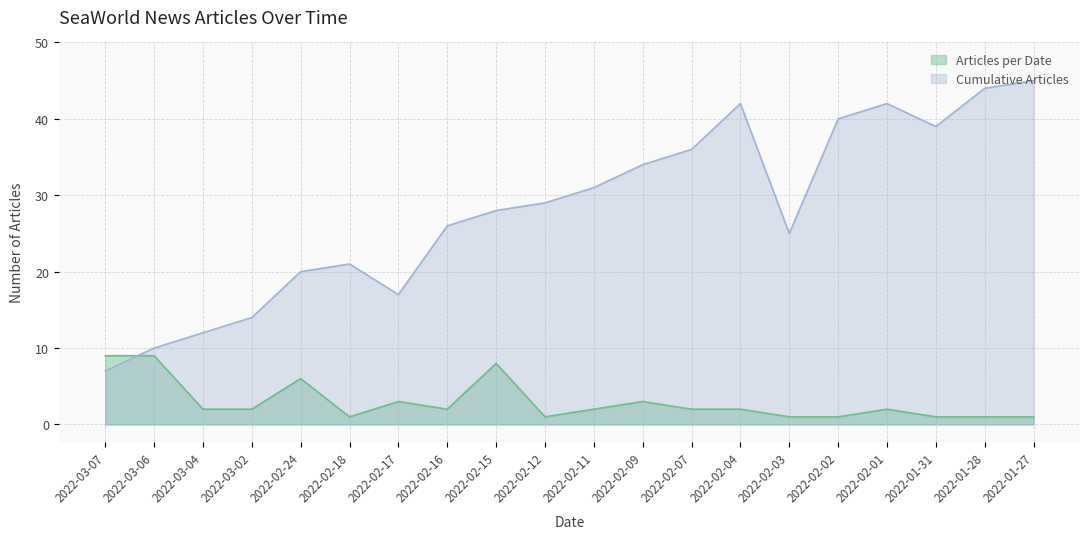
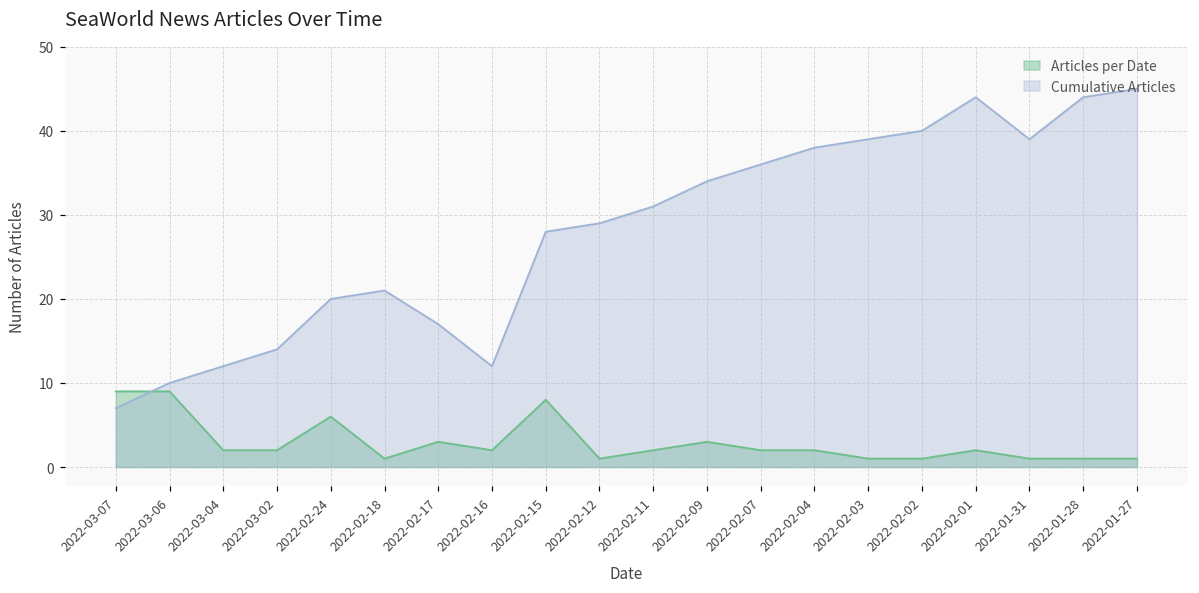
  {
    "Articles per Date": {
      "2022-03-07": 9,
      "2022-03-06": 9,
      "2022-03-04": 2,
      "2022-03-02": 2,
      "2022-02-24": 6,
      "2022-02-18": 1,
      "2022-02-17": 3,
      "2022-02-16": 2,
      "2022-02-15": 8,
      "2022-02-12": 1,
      "2022-02-11": 2,
      "2022-02-09": 3,
      "2022-02-07": 2,
      "2022-02-04": 2,
      "2022-02-03": 1,
      "2022-02-02": 1,
      "2022-02-01": 2,
      "2022-01-31": 1,
      "2022-01-28": 1,
      "2022-01-27": 1
    },
    "Cumulative Articles": {
      "2022-03-07": 7,
      "2022-03-06": 10,
      "2022-03-04": 12,
      "2022-03-02": 14,
      "2022-02-24": 20,
      "2022-02-18": 21,
      "2022-02-17": 17,
-     "2022-02-16": 26,
+     "2022-02-16": 12,
      "2022-02-15": 28,
      "2022-02-12": 29,
      "2022-02-11": 31,
      "2022-02-09": 34,
      "2022-02-07": 36,
-     "2022-02-04": 42,
-     "2022-02-03": 25,
+     "2022-02-04": 38,
+     "2022-02-03": 39,
      "2022-02-02": 40,
-     "2022-02-01": 42,
+     "2022-02-01": 44,
      "2022-01-31": 39,
      "2022-01-28": 44,
      "2022-01-27": 45
    }
  }
